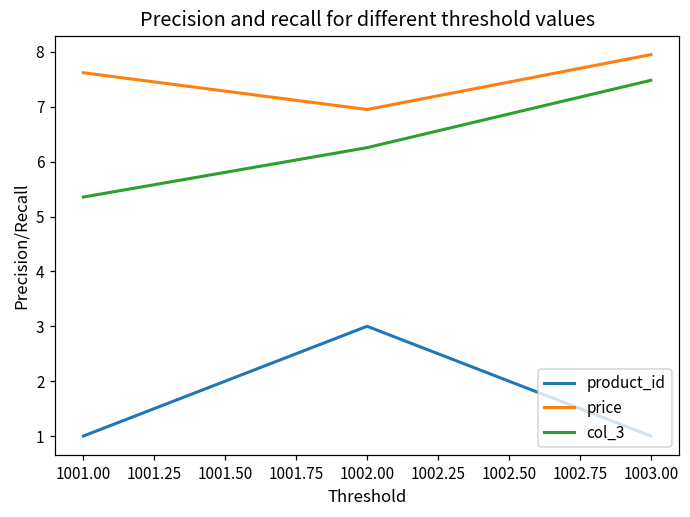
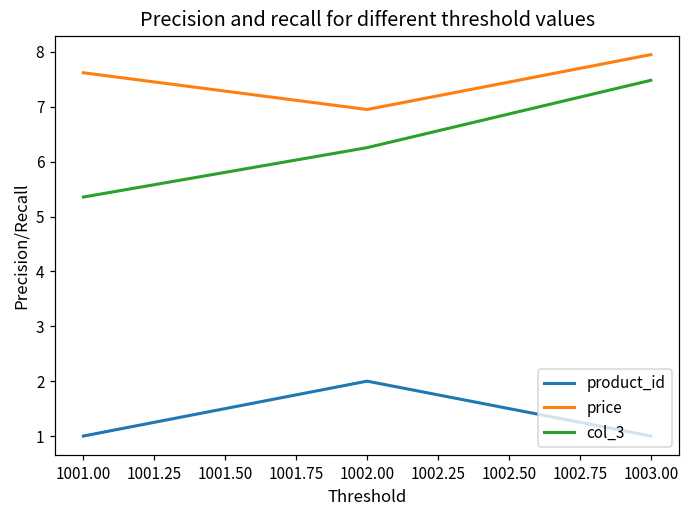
  {
    "product_id": {
      "1001.00": 1,
-     "1002.00": 3
+     "1002.00": 2
    },
    "price": {
      "1001.00": 7.6,
      "1002.00": 7,
      "1003.00": 8
    },
    "col_3": {
      "1001.00": 5.4,
      "1002.00": 6.3,
      "1003.00": 7.5
    }
  }
